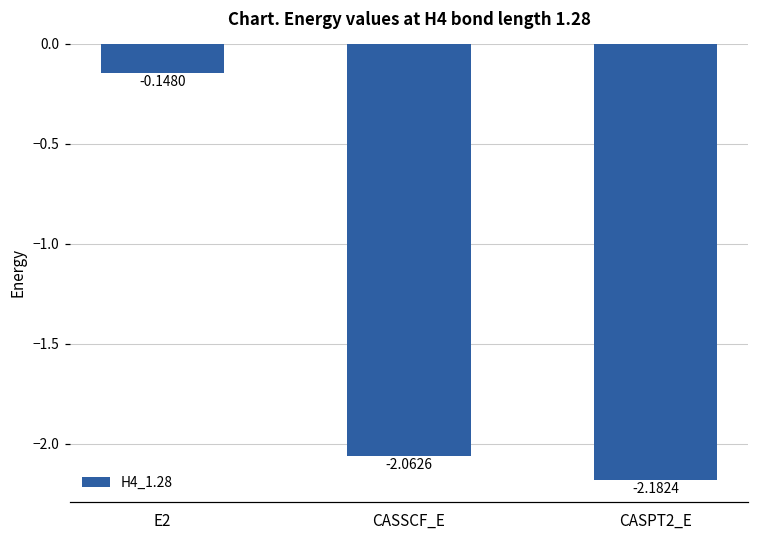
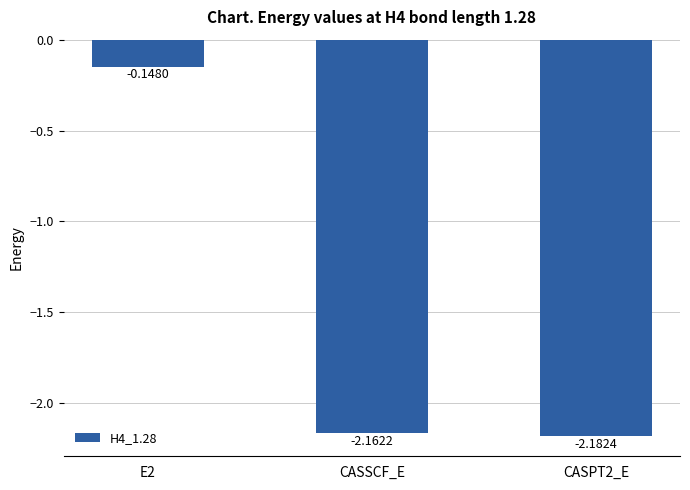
  {
    "E2": -0.1480,
-   "CASSCF_E": -2.0626,
+   "CASSCF_E": -2.1622,
    "CASPT2_E": -2.1824
  }
